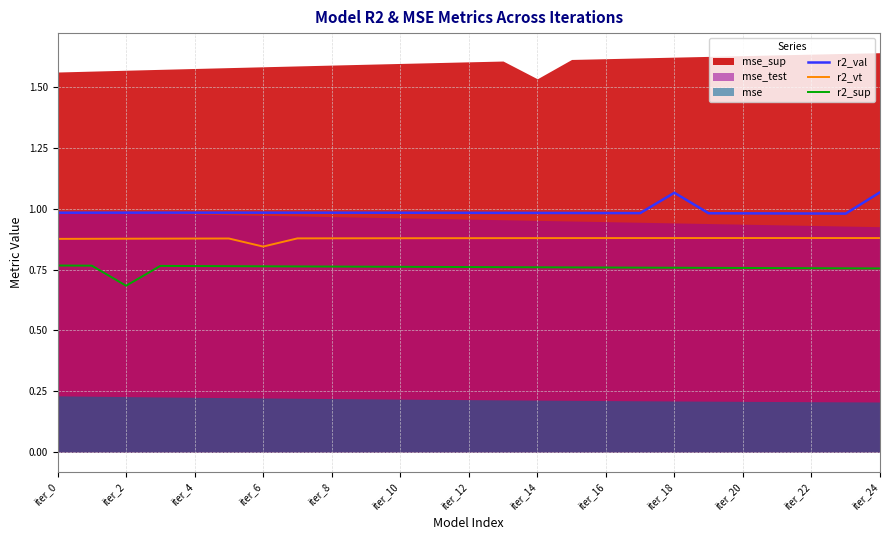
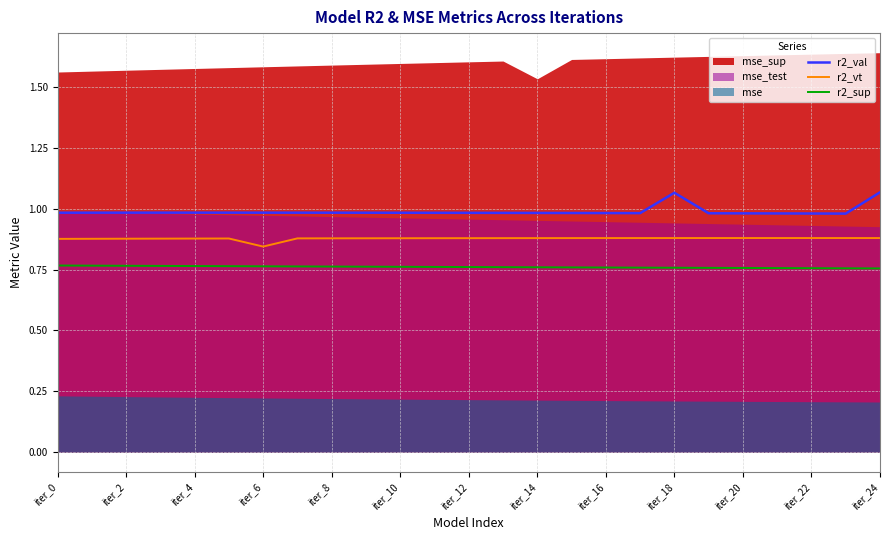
  {
    "mse_sup": {
      "iter_0": 1.56,
      "iter_2": 1.57,
      "iter_4": 1.58,
      "iter_6": 1.58,
      "iter_8": 1.59,
      "iter_10": 1.60,
      "iter_12": 1.60,
      "iter_14": 1.53,
      "iter_16": 1.62,
      "iter_18": 1.62,
      "iter_24": 1.64
    },
    "r2_val": {
      "iter_6": 0.98,
      "iter_8": 0.98,
      "iter_10": 0.98,
      "iter_12": 0.98,
      "iter_14": 0.98,
      "iter_16": 0.98,
      "iter_18": 1.07,
      "iter_20": 0.98,
      "iter_22": 0.98,
      "iter_24": 1.07
    },
    "r2_vt": {
      "iter_0": 0.88,
      "iter_2": 0.88,
      "iter_4": 0.88,
      "iter_6": 0.84,
      "iter_8": 0.88,
      "iter_10": 0.88,
      "iter_12": 0.88,
      "iter_14": 0.88,
      "iter_16": 0.88,
      "iter_18": 0.88,
      "iter_20": 0.88,
      "iter_22": 0.88,
      "iter_24": 0.88
    },
    "mse_test": {
      "iter_6": 0.97,
      "iter_8": 0.97,
      "iter_10": 0.96,
      "iter_12": 0.96,
      "iter_14": 0.95,
      "iter_16": 0.95,
      "iter_18": 0.94,
      "iter_20": 0.94,
      "iter_22": 0.93,
      "iter_24": 0.93
    },
    "r2_sup": {
      "iter_0": 0.77,
-     "iter_2": 0.68,
+     "iter_2": 0.77,
      "iter_4": 0.76,
      "iter_6": 0.76,
      "iter_8": 0.76,
      "iter_10": 0.76,
      "iter_12": 0.76,
      "iter_14": 0.76,
      "iter_16": 0.76,
      "iter_18": 0.76,
      "iter_20": 0.76,
      "iter_22": 0.76,
      "iter_24": 0.75
    },
    "mse": {
      "iter_0": 0.23,
      "iter_2": 0.23,
      "iter_4": 0.23,
      "iter_6": 0.22,
      "iter_8": 0.22,
      "iter_10": 0.22,
      "iter_12": 0.22,
      "iter_14": 0.21,
      "iter_16": 0.21,
      "iter_18": 0.21,
      "iter_20": 0.21,
      "iter_22": 0.21,
      "iter_24": 0.21
    }
  }
